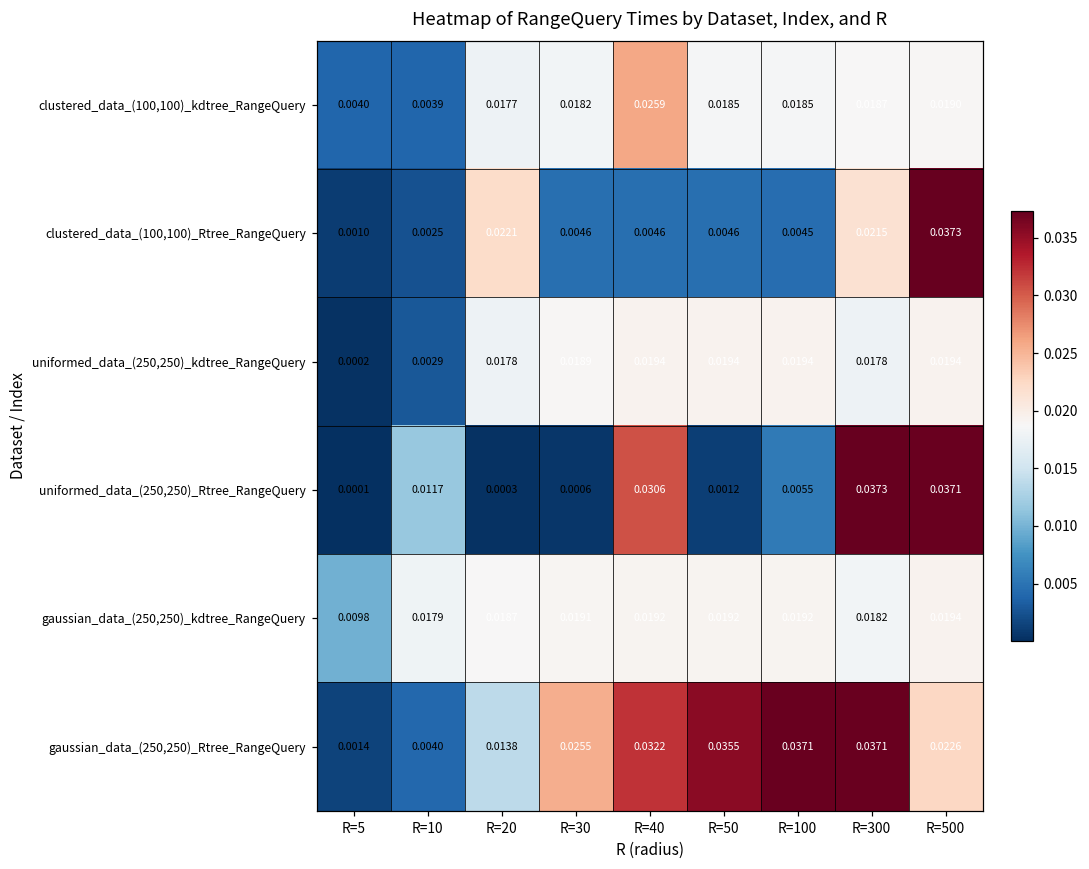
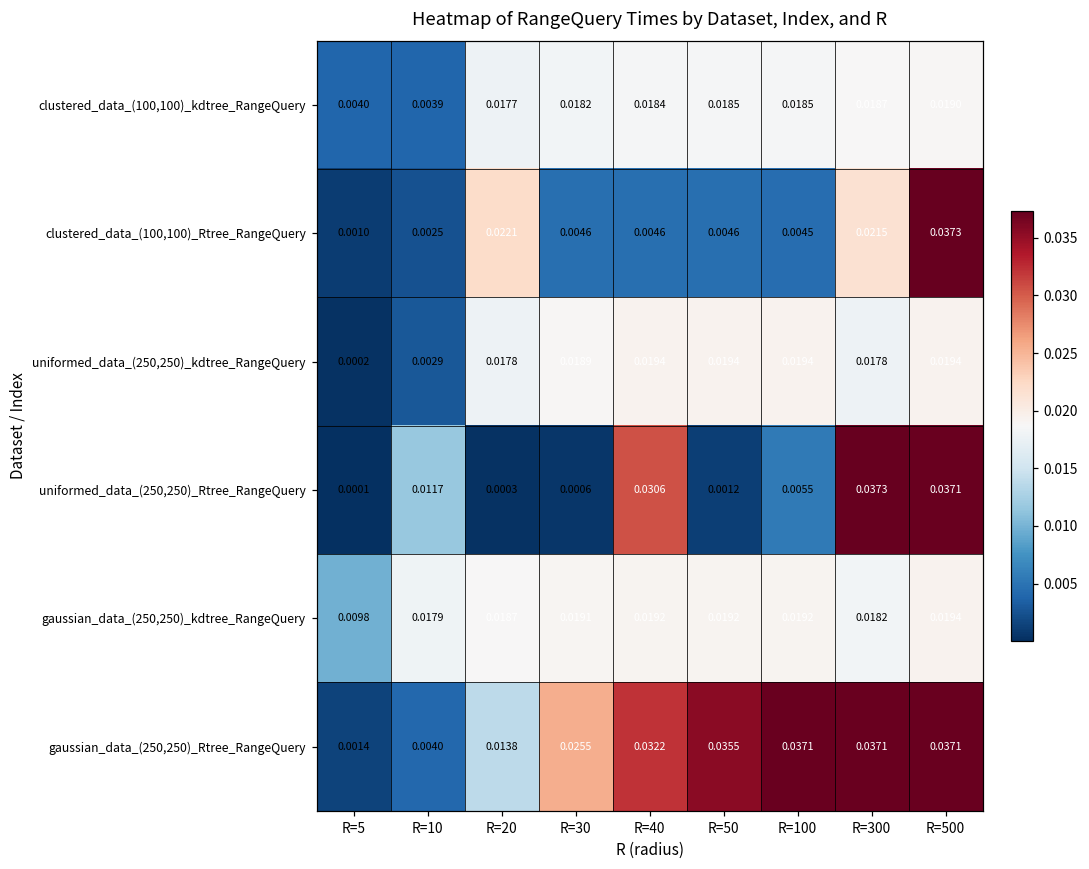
  {
    "clustered_data_(100,100)_kdtree_RangeQuery": {
      "R=5": 0.0040,
      "R=10": 0.0039,
      "R=20": 0.0177,
      "R=30": 0.0182,
-     "R=40": 0.0259,
+     "R=40": 0.0184,
      "R=50": 0.0185,
      "R=100": 0.0185
    },
    "clustered_data_(100,100)_Rtree_RangeQuery": {
      "R=5": 0.0010,
      "R=10": 0.0025,
      "R=20": 0.0221,
      "R=30": 0.0046,
      "R=40": 0.0046,
      "R=50": 0.0046,
      "R=100": 0.0045,
      "R=500": 0.0373
    },
    "uniformed_data_(250,250)_kdtree_RangeQuery": {
      "R=5": 0.0002,
      "R=10": 0.0029,
      "R=20": 0.0178,
      "R=300": 0.0178
    },
    "uniformed_data_(250,250)_Rtree_RangeQuery": {
      "R=5": 0.0001,
      "R=10": 0.0117,
      "R=20": 0.0003,
      "R=30": 0.0006,
      "R=40": 0.0306,
      "R=50": 0.0012,
      "R=100": 0.0055,
      "R=300": 0.0373,
      "R=500": 0.0371
    },
    "gaussian_data_(250,250)_kdtree_RangeQuery": {
      "R=5": 0.0098,
      "R=10": 0.0179,
      "R=300": 0.0182
    },
    "gaussian_data_(250,250)_Rtree_RangeQuery": {
      "R=5": 0.0014,
      "R=10": 0.0040,
      "R=20": 0.0138,
      "R=30": 0.0255,
      "R=40": 0.0322,
      "R=50": 0.0355,
      "R=100": 0.0371,
      "R=300": 0.0371,
-     "R=500": 0.0226
+     "R=500": 0.0371
    }
  }
